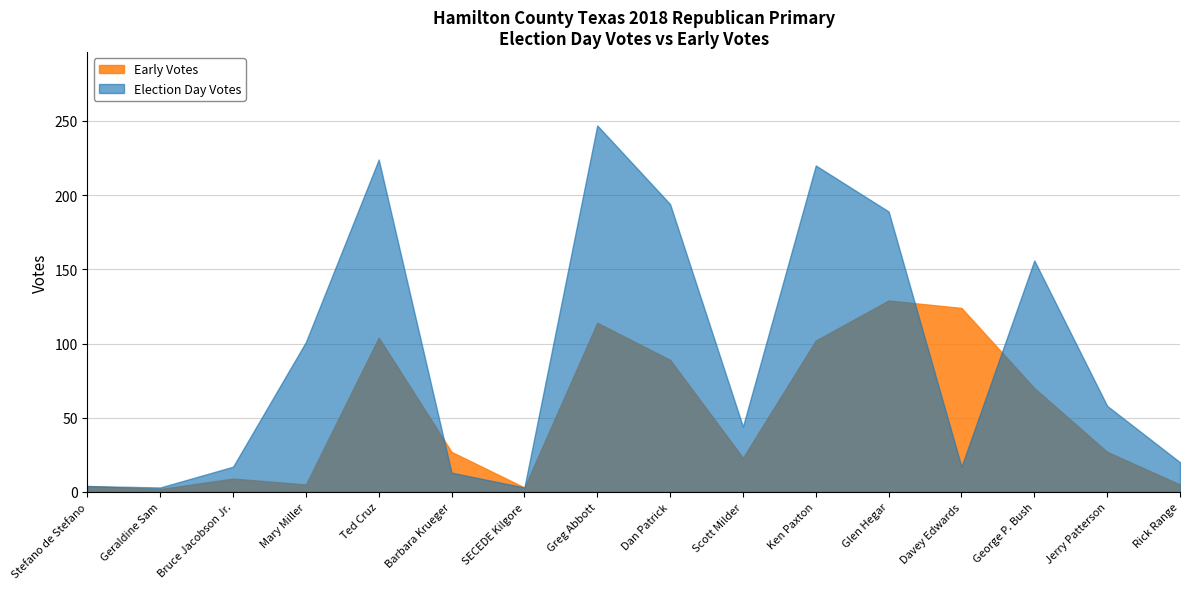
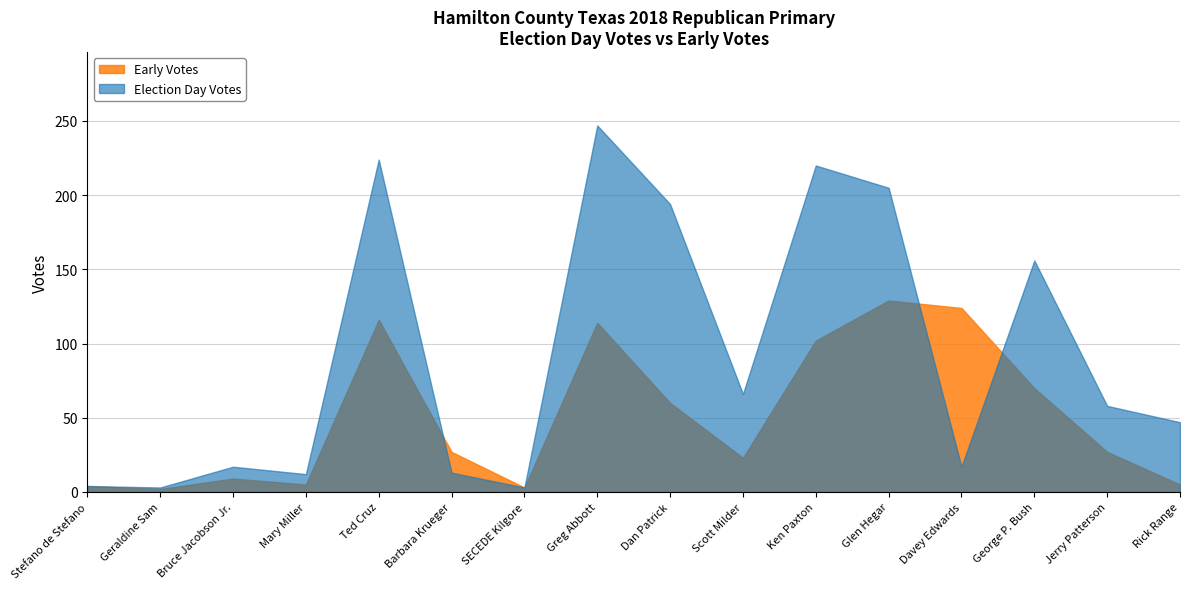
  {
    "Early Votes": {
      "Bruce Jacobson Jr.": 9,
      "Mary Miller": 5,
-     "Ted Cruz": 104,
+     "Ted Cruz": 116,
      "Barbara Krueger": 27,
      "Greg Abbott": 114,
-     "Dan Patrick": 89,
+     "Dan Patrick": 60,
      "Scott Milder": 23,
      "Ken Paxton": 102,
      "Glen Hegar": 129,
      "Davey Edwards": 124,
      "George P. Bush": 70,
      "Jerry Patterson": 27,
      "Rick Range": 5
    },
    "Election Day Votes": {
      "Bruce Jacobson Jr.": 17,
-     "Mary Miller": 101,
+     "Mary Miller": 12,
      "Ted Cruz": 224,
      "Barbara Krueger": 13,
      "Greg Abbott": 247,
      "Dan Patrick": 194,
-     "Scott Milder": 44,
+     "Scott Milder": 66,
      "Ken Paxton": 220,
-     "Glen Hegar": 189,
+     "Glen Hegar": 205,
      "Davey Edwards": 17,
      "George P. Bush": 156,
      "Jerry Patterson": 58,
-     "Rick Range": 20
+     "Rick Range": 47
    }
  }
